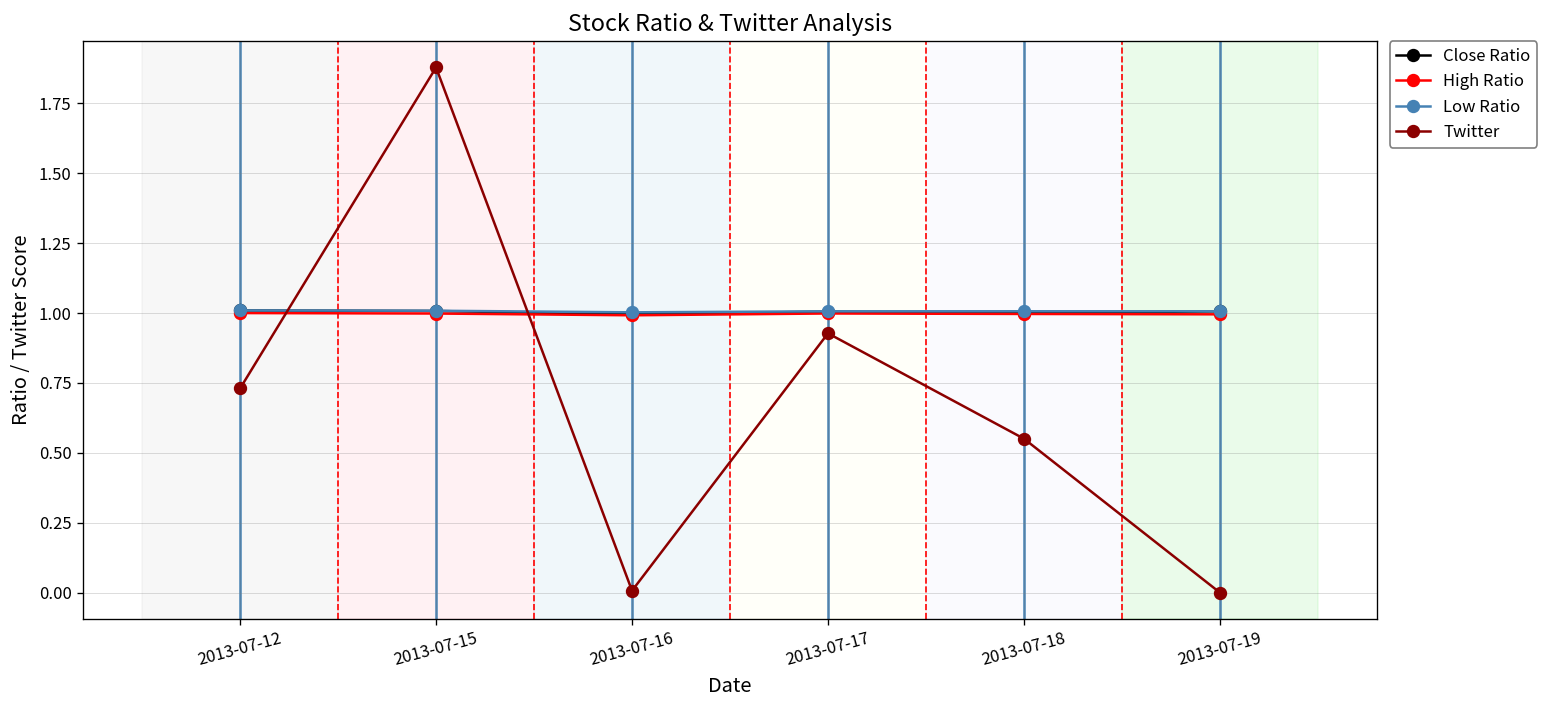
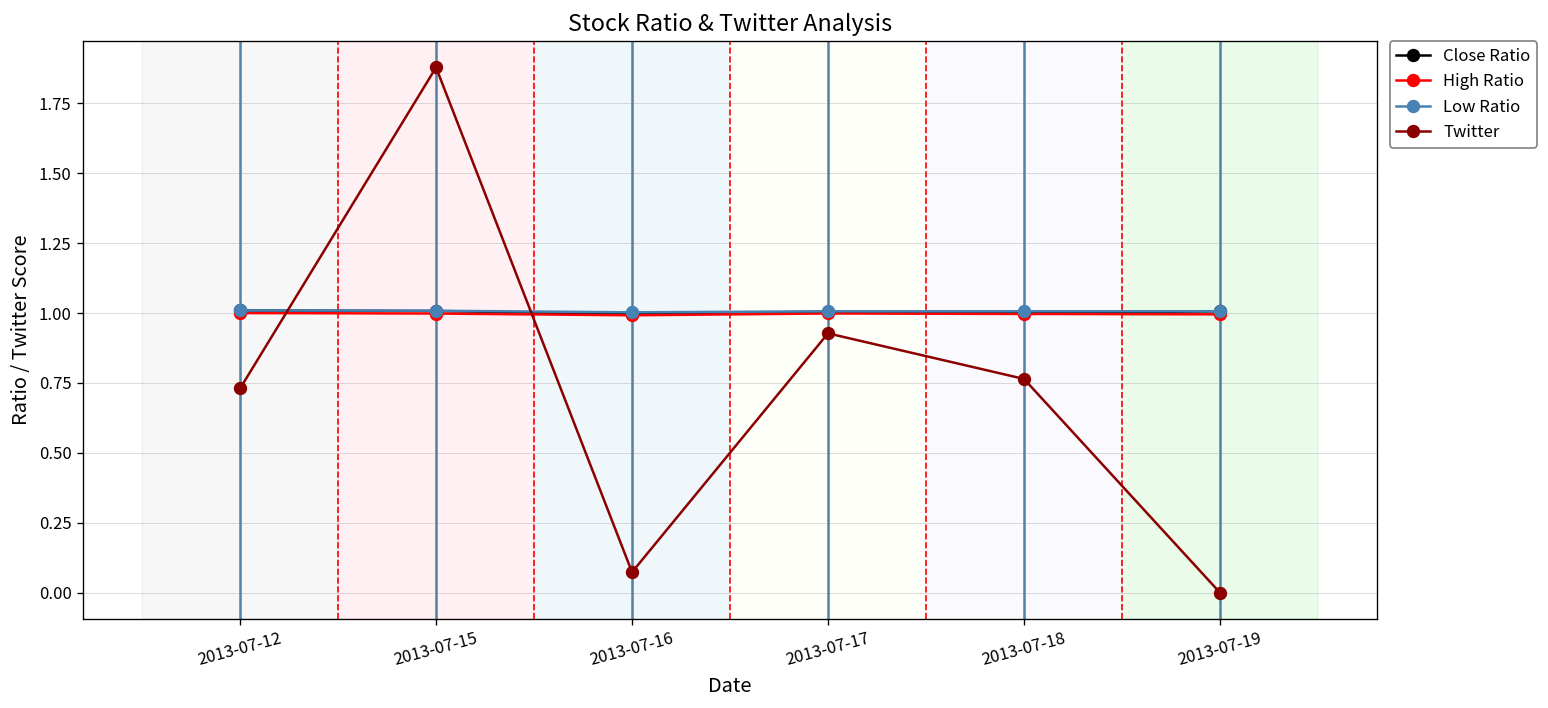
  {
    "Twitter": {
      "2013-07-12": 0.73,
      "2013-07-15": 1.88,
-     "2013-07-16": 0.01,
+     "2013-07-16": 0.07,
      "2013-07-17": 0.93,
-     "2013-07-18": 0.55,
+     "2013-07-18": 0.76,
      "2013-07-19": 0.00
    }
  }
